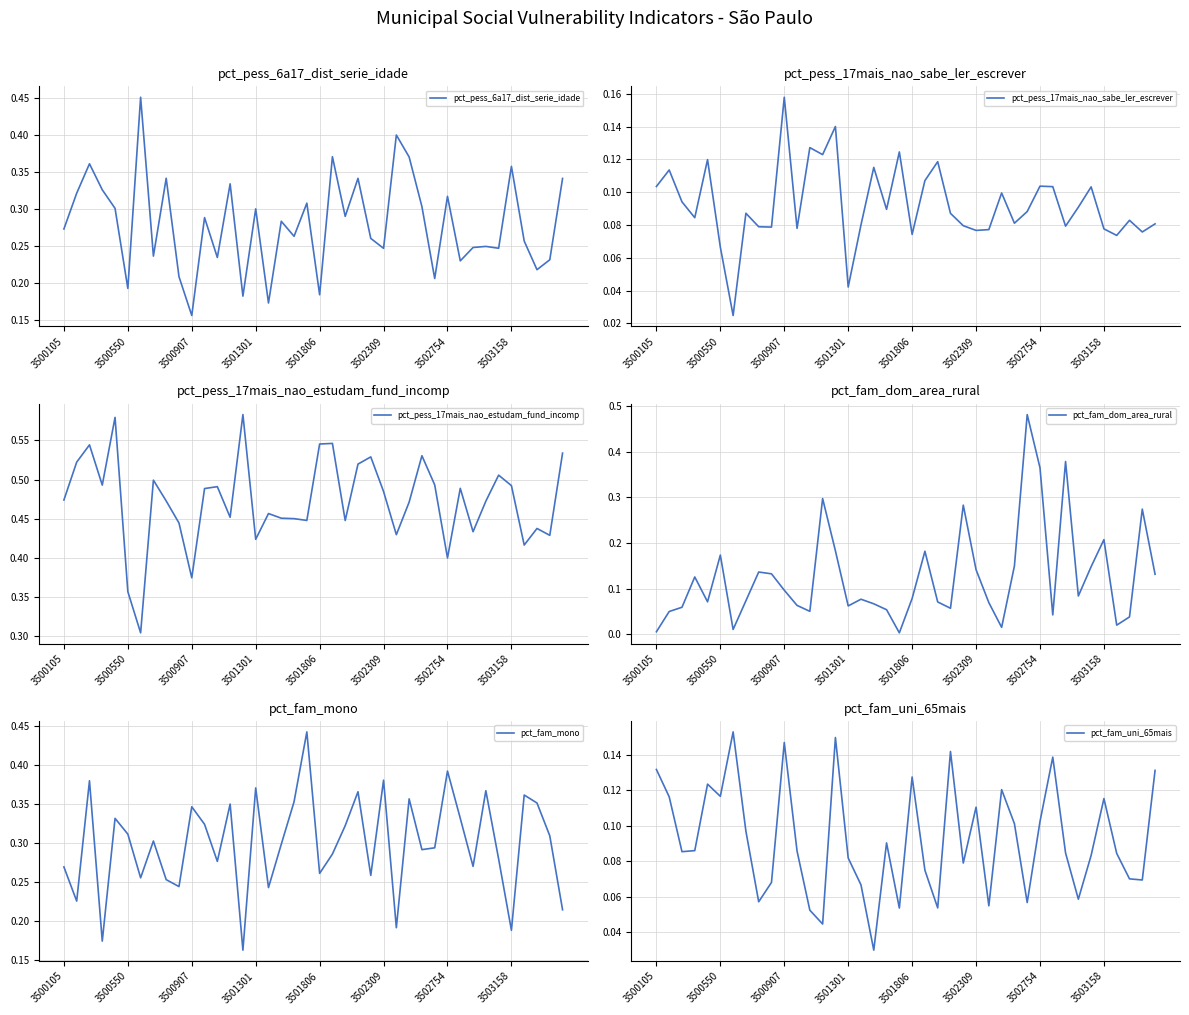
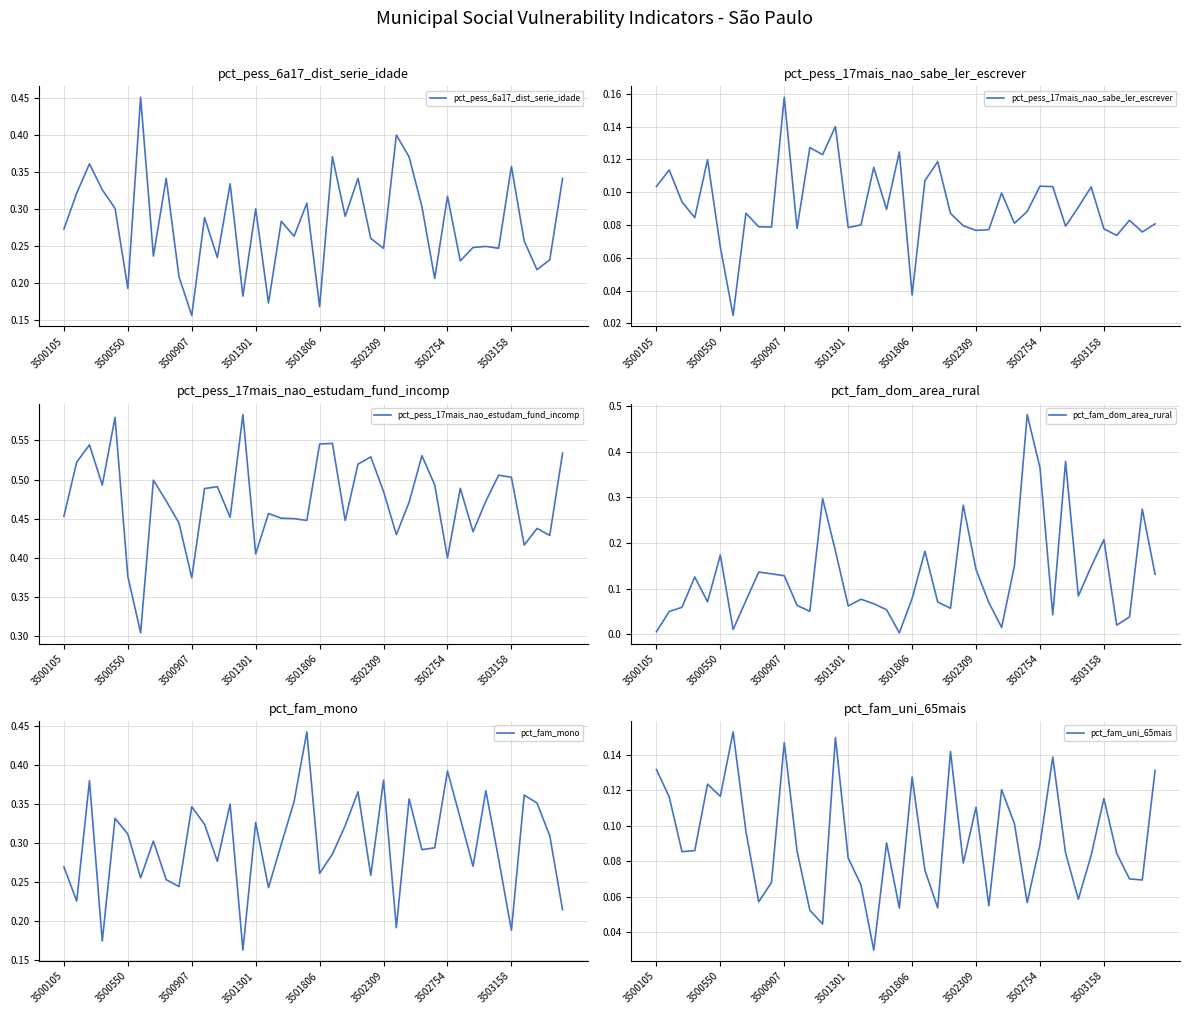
  {
    "pct_pess_6a17_dist_serie_idade": {
      "3500105": 0.27,
      "3500550": 0.19,
      "3500907": 0.16,
      "3501301": 0.30,
-     "3501806": 0.18,
+     "3501806": 0.17,
      "3502309": 0.25,
      "3502754": 0.32,
      "3503158": 0.36
    },
    "pct_pess_17mais_nao_sabe_ler_escrever": {
      "3500105": 0.104,
      "3500550": 0.067,
      "3500907": 0.158,
-     "3501301": 0.042,
-     "3501806": 0.074,
+     "3501301": 0.078,
+     "3501806": 0.037,
      "3502309": 0.077,
      "3502754": 0.104,
      "3503158": 0.078
    },
    "pct_pess_17mais_nao_estudam_fund_incomp": {
-     "3500105": 0.47,
-     "3500550": 0.36,
+     "3500105": 0.45,
+     "3500550": 0.38,
      "3500907": 0.37,
-     "3501301": 0.42,
+     "3501301": 0.41,
      "3501806": 0.55,
      "3502309": 0.48,
      "3502754": 0.40,
-     "3503158": 0.49
+     "3503158": 0.50
    },
    "pct_fam_dom_area_rural": {
      "3500105": 0.01,
      "3500550": 0.17,
-     "3500907": 0.10,
+     "3500907": 0.13,
      "3501301": 0.06,
      "3501806": 0.08,
      "3502309": 0.14,
      "3502754": 0.36,
      "3503158": 0.21
    },
    "pct_fam_mono": {
      "3500105": 0.27,
      "3500550": 0.31,
      "3500907": 0.35,
-     "3501301": 0.37,
+     "3501301": 0.33,
      "3501806": 0.26,
      "3502309": 0.38,
      "3502754": 0.39,
      "3503158": 0.19
    },
    "pct_fam_uni_65mais": {
      "3500105": 0.132,
      "3500550": 0.117,
      "3500907": 0.147,
      "3501301": 0.082,
      "3501806": 0.128,
      "3502309": 0.111,
-     "3502754": 0.102,
+     "3502754": 0.089,
      "3503158": 0.115
    }
  }
